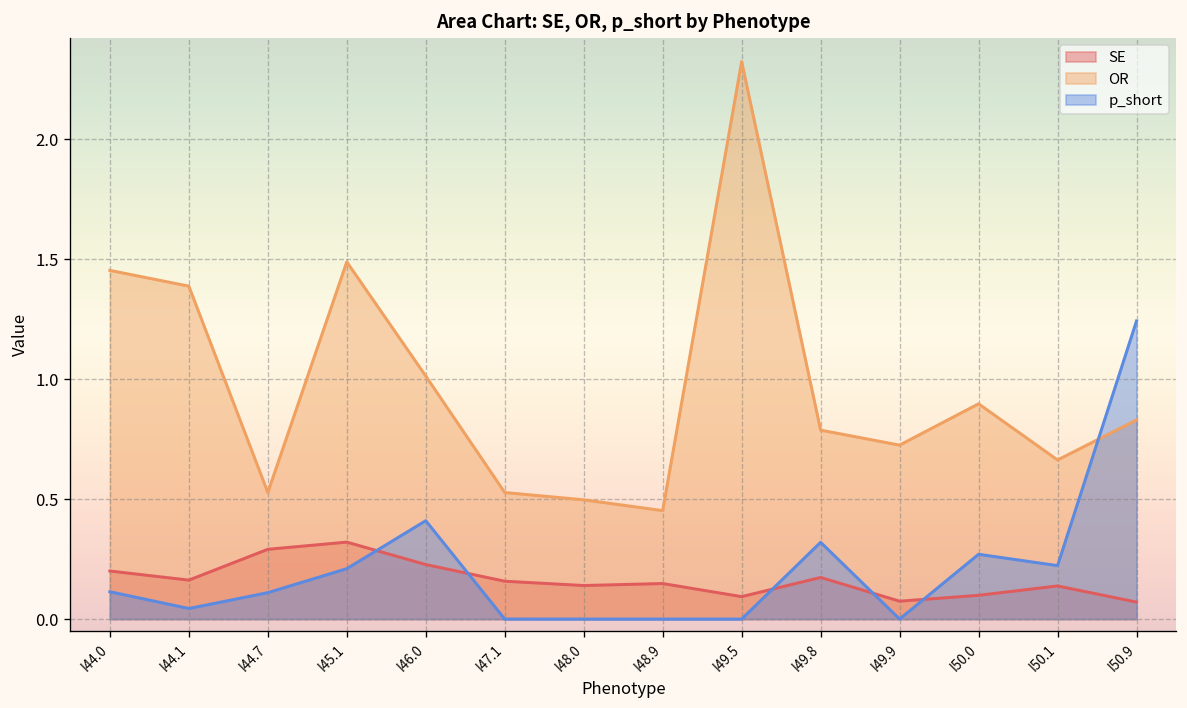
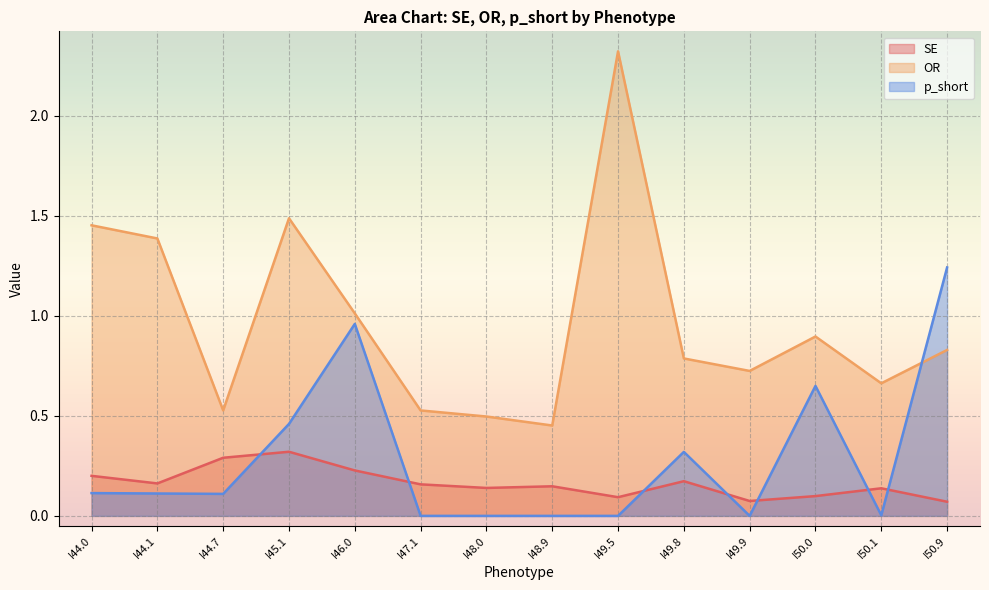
  {
    "p_short": {
      "I44.0": 0.11,
-     "I44.1": 0.04,
+     "I44.1": 0.11,
      "I44.7": 0.11,
-     "I45.1": 0.21,
-     "I46.0": 0.41,
+     "I45.1": 0.46,
+     "I46.0": 0.96,
      "I47.1": 0.00,
      "I48.0": 0.00,
      "I48.9": 0.00,
      "I49.5": 0.00,
      "I49.8": 0.32,
      "I49.9": 0.00,
-     "I50.0": 0.27,
-     "I50.1": 0.22,
+     "I50.0": 0.65,
+     "I50.1": 0.00,
      "I50.9": 1.24
    }
  }
